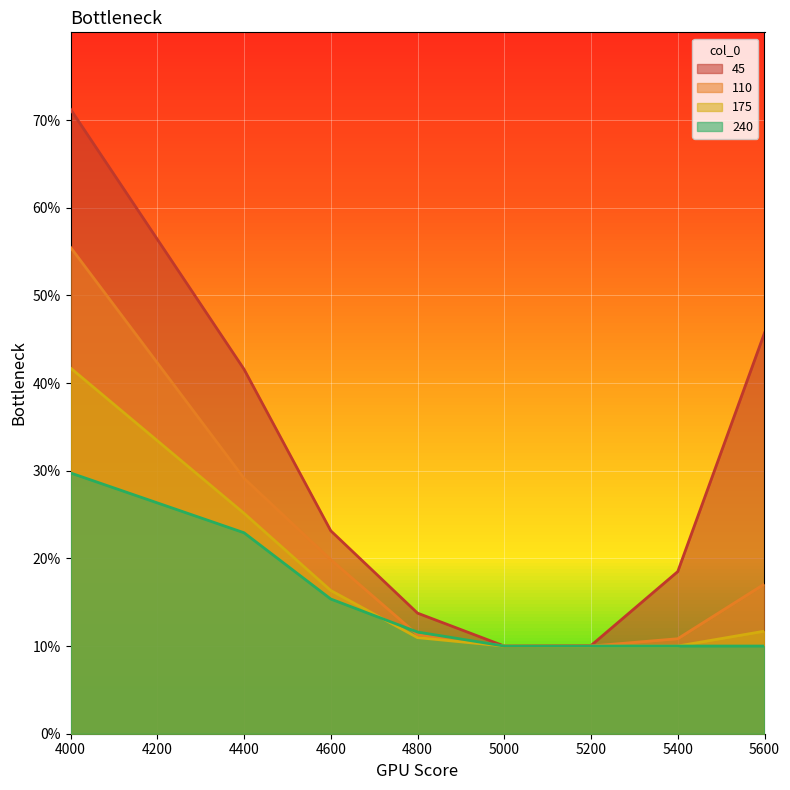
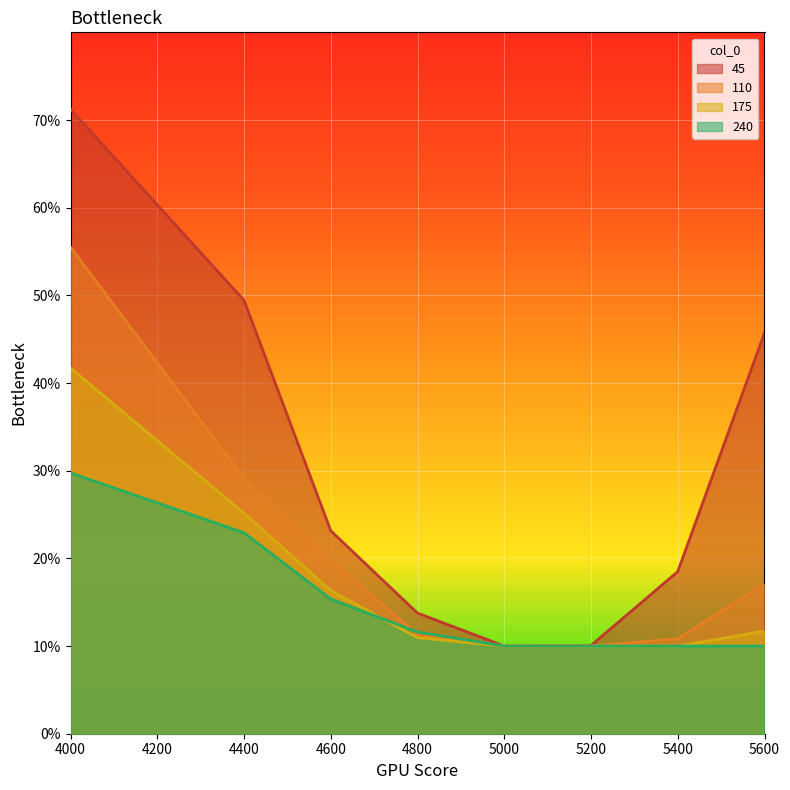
  {
    "45": {
      "4000": "71%",
-     "4400": "42%",
+     "4400": "49%",
      "4600": "23%",
      "4800": "14%",
      "5400": "18%",
      "5600": "46%"
    },
    "240": {
      "4000": "30%",
      "4400": "23%",
      "4600": "15%",
      "4800": "12%",
      "5600": "10%"
    }
  }
